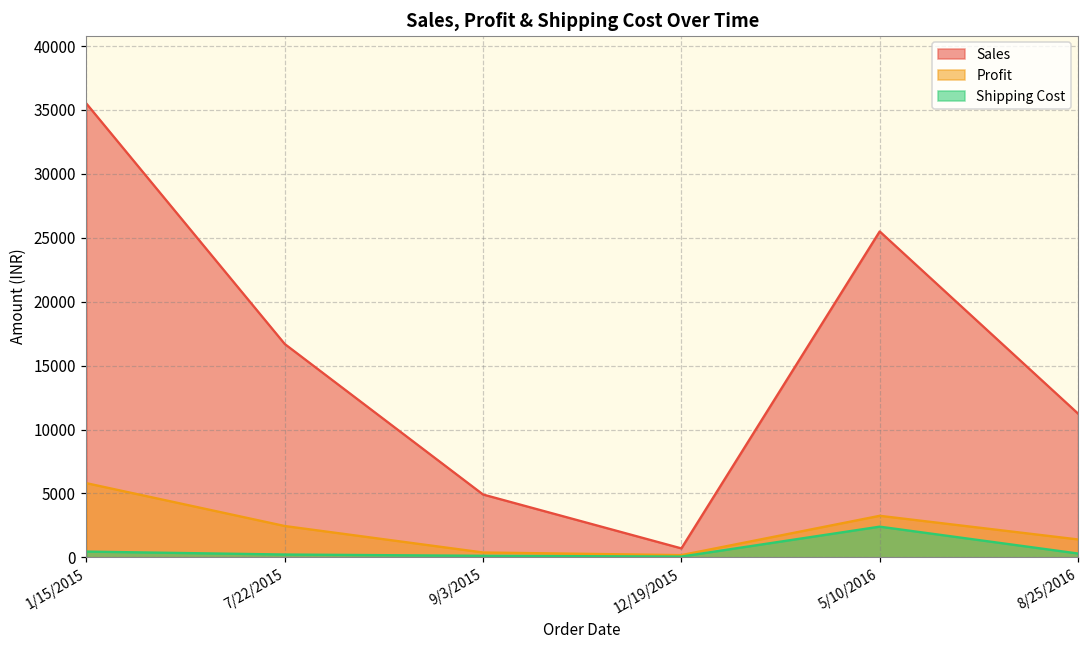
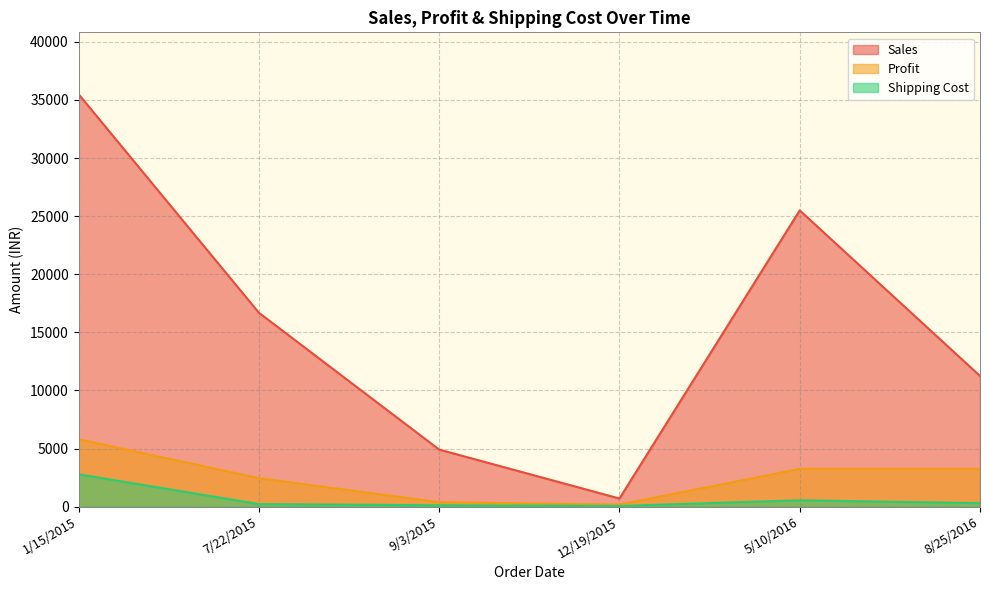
  {
    "Sales": {
      "1/15/2015": 35500,
      "7/22/2015": 16700,
      "9/3/2015": 4900,
      "12/19/2015": 700,
      "5/10/2016": 25500,
      "8/25/2016": 11200
    },
    "Profit": {
      "1/15/2015": 5800,
      "7/22/2015": 2500,
      "9/3/2015": 400,
      "5/10/2016": 3300,
-     "8/25/2016": 1400
+     "8/25/2016": 3300
    },
    "Shipping Cost": {
-     "1/15/2015": 500,
+     "1/15/2015": 2800,
      "7/22/2015": 200,
      "9/3/2015": 100,
-     "5/10/2016": 2400,
+     "5/10/2016": 600,
      "8/25/2016": 300
    }
  }
